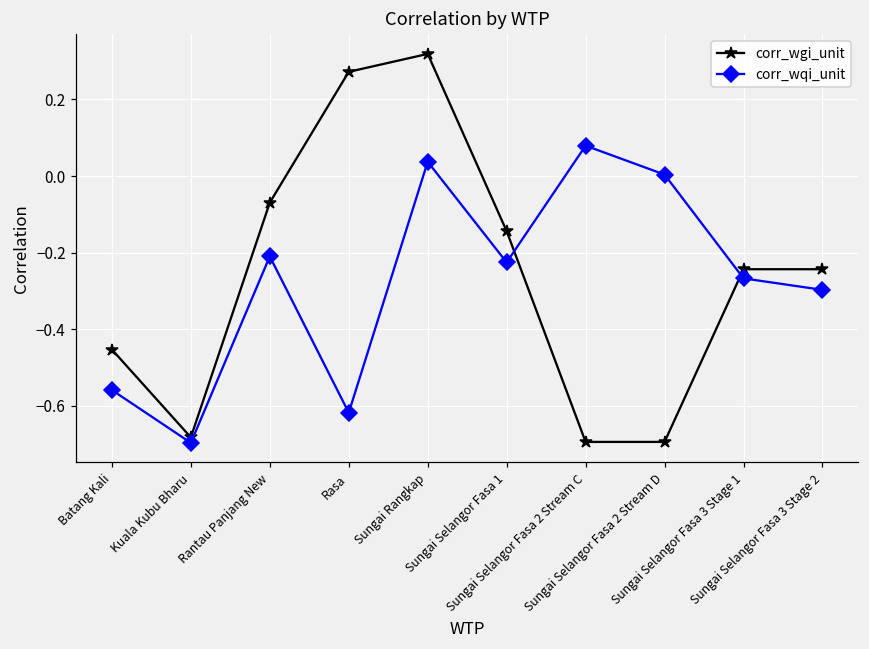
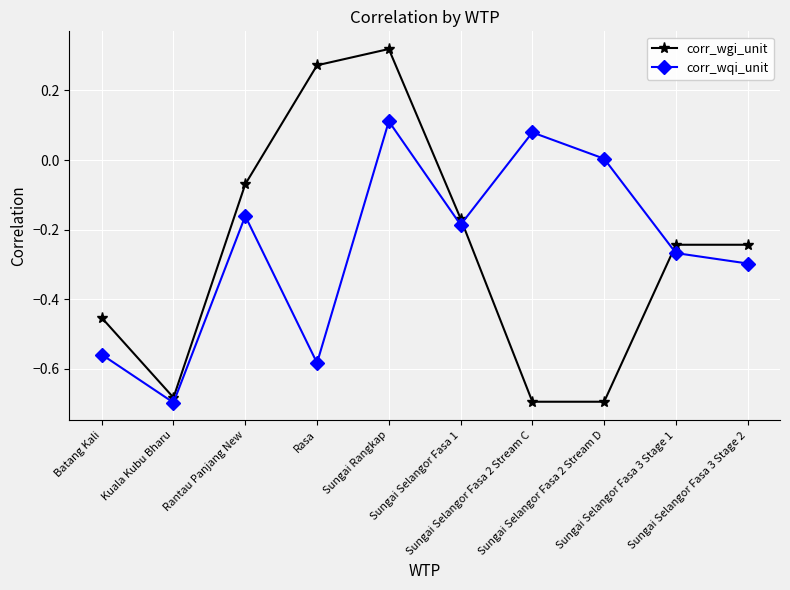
  {
    "corr_wgi_unit": {
      "Batang Kali": -0.45,
      "Kuala Kubu Bharu": -0.68,
      "Rantau Panjang New": -0.07,
      "Rasa": 0.27,
      "Sungai Rangkap": 0.32,
-     "Sungai Selangor Fasa 1": -0.14,
+     "Sungai Selangor Fasa 1": -0.17,
      "Sungai Selangor Fasa 2 Stream C": -0.70,
      "Sungai Selangor Fasa 2 Stream D": -0.70,
      "Sungai Selangor Fasa 3 Stage 1": -0.24,
      "Sungai Selangor Fasa 3 Stage 2": -0.24
    },
    "corr_wqi_unit": {
      "Batang Kali": -0.56,
      "Kuala Kubu Bharu": -0.70,
-     "Rantau Panjang New": -0.21,
-     "Rasa": -0.62,
-     "Sungai Rangkap": 0.04,
-     "Sungai Selangor Fasa 1": -0.23,
+     "Rantau Panjang New": -0.16,
+     "Rasa": -0.58,
+     "Sungai Rangkap": 0.11,
+     "Sungai Selangor Fasa 1": -0.19,
      "Sungai Selangor Fasa 2 Stream C": 0.08,
      "Sungai Selangor Fasa 2 Stream D": 0.00,
      "Sungai Selangor Fasa 3 Stage 1": -0.27,
      "Sungai Selangor Fasa 3 Stage 2": -0.30
    }
  }
